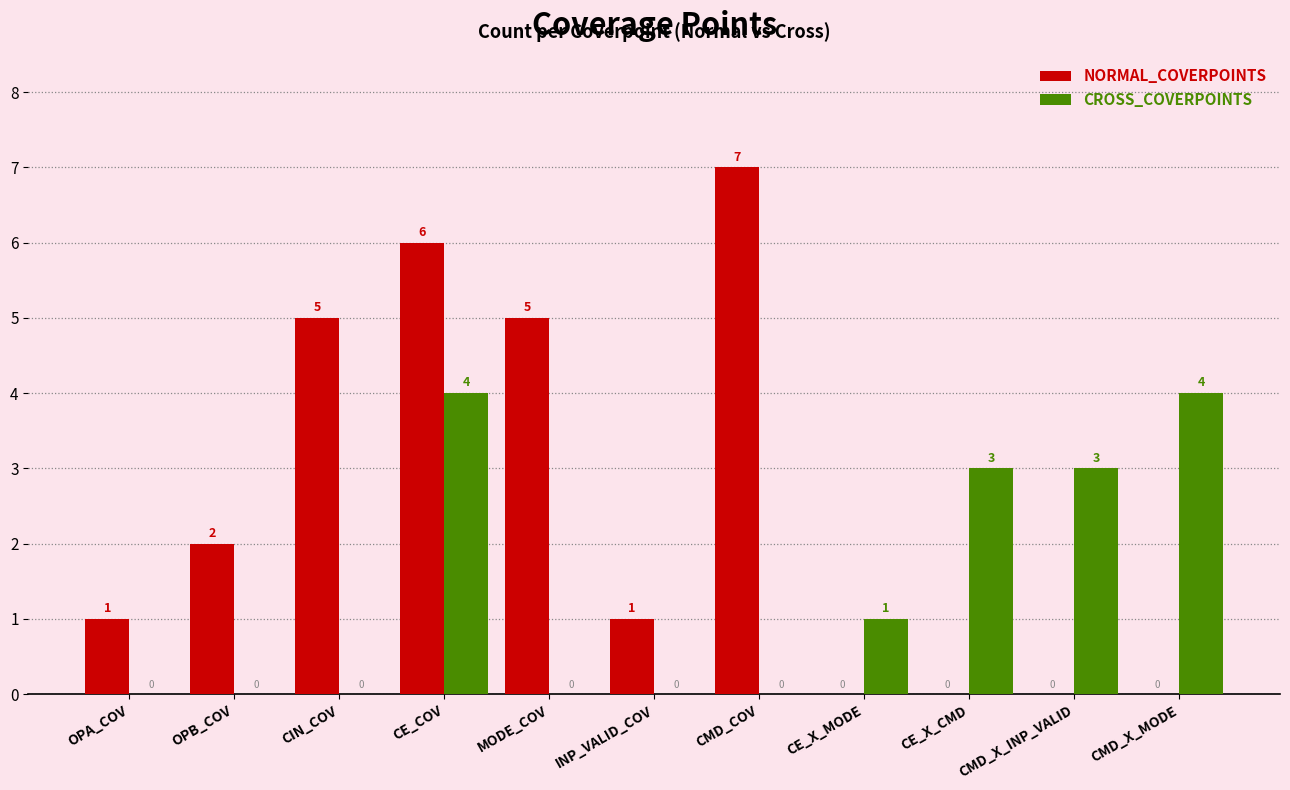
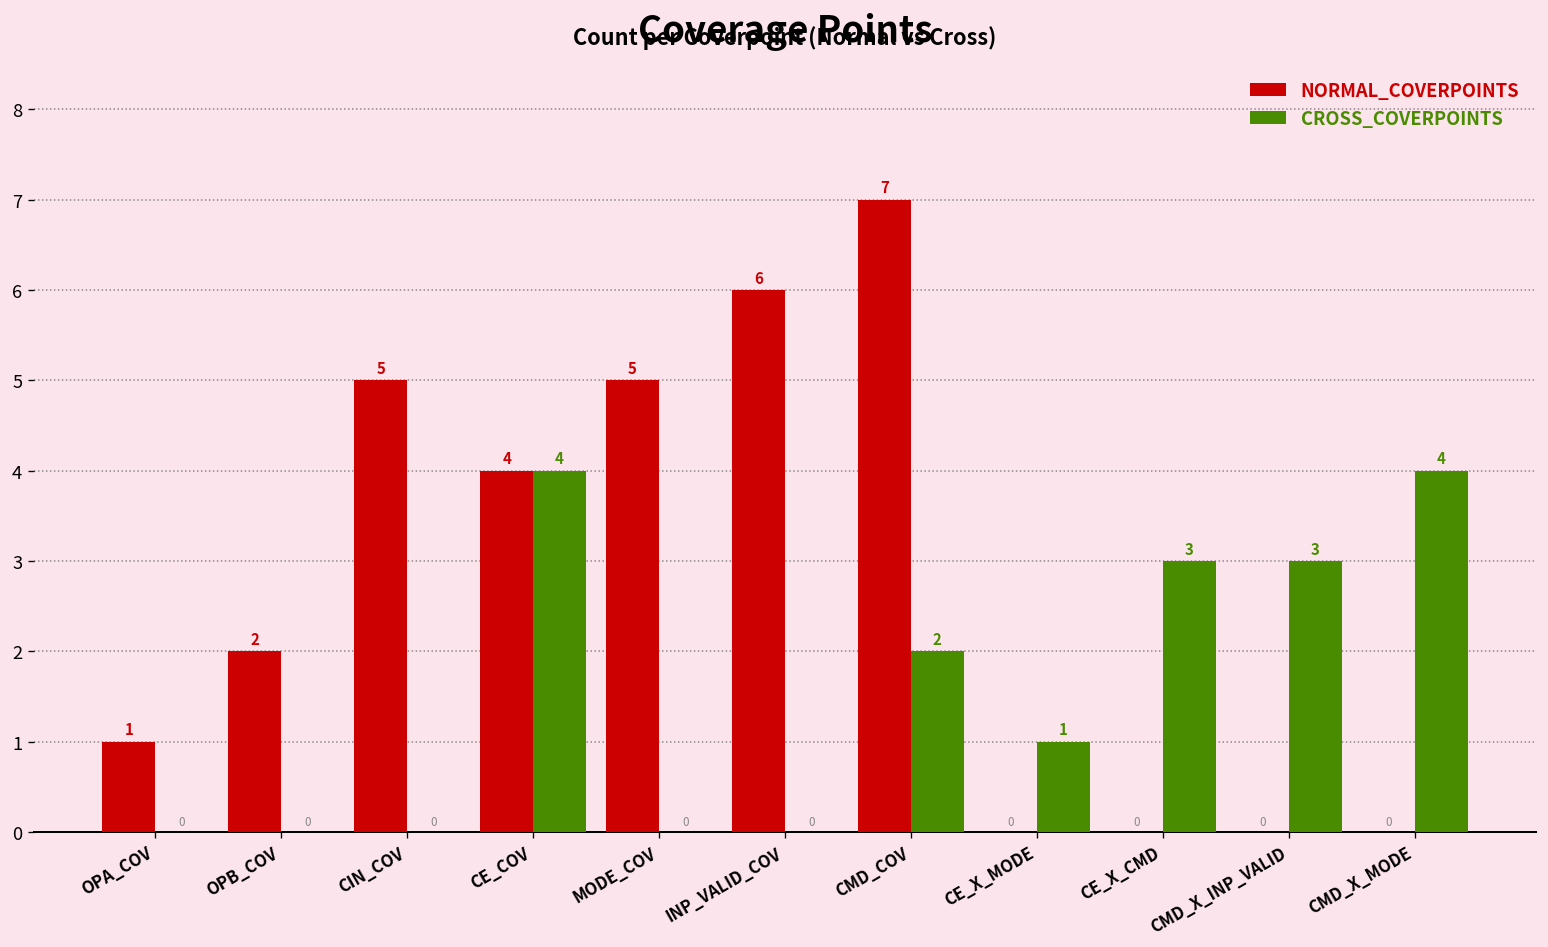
  {
    "NORMAL_COVERPOINTS": {
      "OPA_COV": 1,
      "OPB_COV": 2,
      "CIN_COV": 5,
-     "CE_COV": 6,
+     "CE_COV": 4,
      "MODE_COV": 5,
-     "INP_VALID_COV": 1,
+     "INP_VALID_COV": 6,
      "CMD_COV": 7,
      "CE_X_MODE": 0,
      "CE_X_CMD": 0,
      "CMD_X_INP_VALID": 0,
      "CMD_X_MODE": 0
    },
    "CROSS_COVERPOINTS": {
      "OPA_COV": 0,
      "OPB_COV": 0,
      "CIN_COV": 0,
      "CE_COV": 4,
      "MODE_COV": 0,
      "INP_VALID_COV": 0,
-     "CMD_COV": 0,
+     "CMD_COV": 2,
      "CE_X_MODE": 1,
      "CE_X_CMD": 3,
      "CMD_X_INP_VALID": 3,
      "CMD_X_MODE": 4
    }
  }
